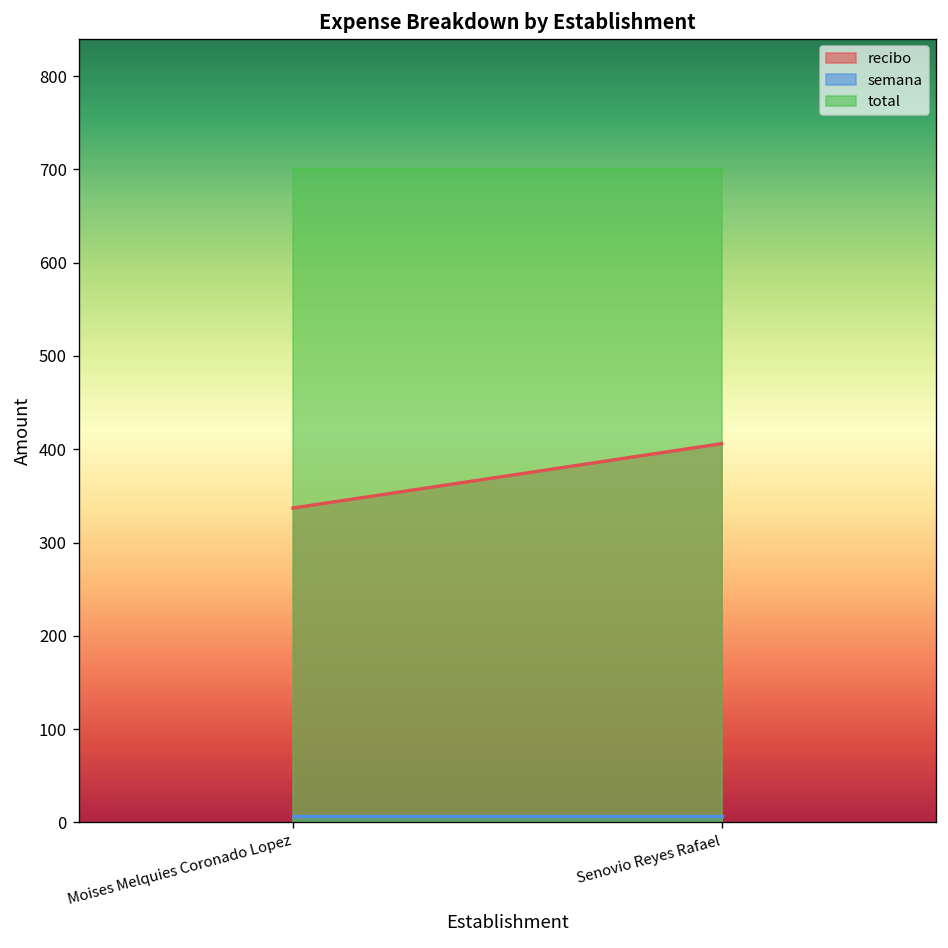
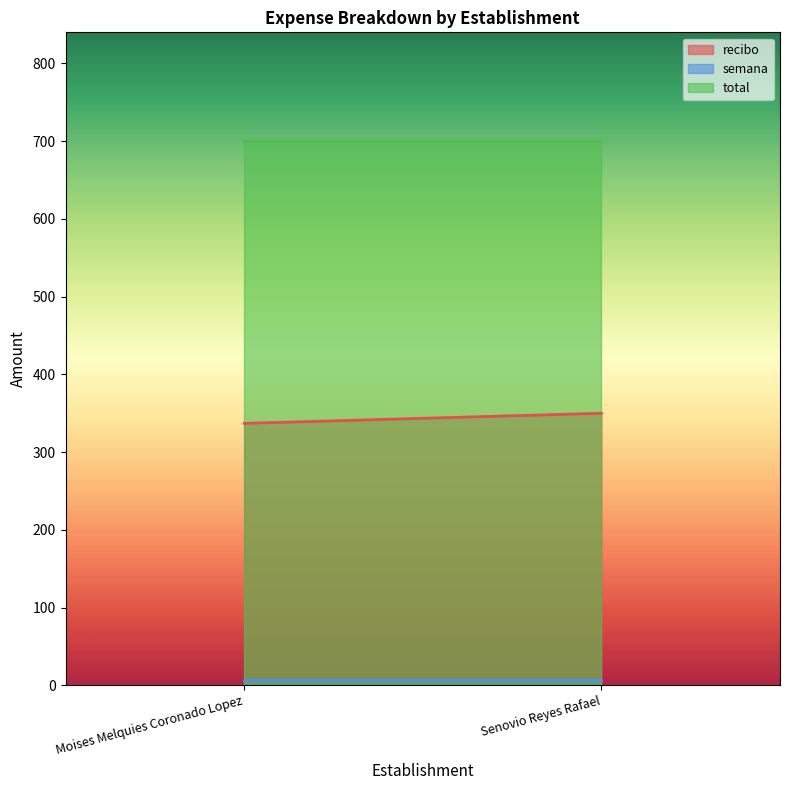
  {
    "recibo": {
      "Moises Melquies Coronado Lopez": 340,
-     "Senovio Reyes Rafael": 410
+     "Senovio Reyes Rafael": 350
    },
    "semana": {
      "Moises Melquies Coronado Lopez": 10,
      "Senovio Reyes Rafael": 10
    },
    "total": {
      "Moises Melquies Coronado Lopez": 700,
      "Senovio Reyes Rafael": 700
    }
  }
